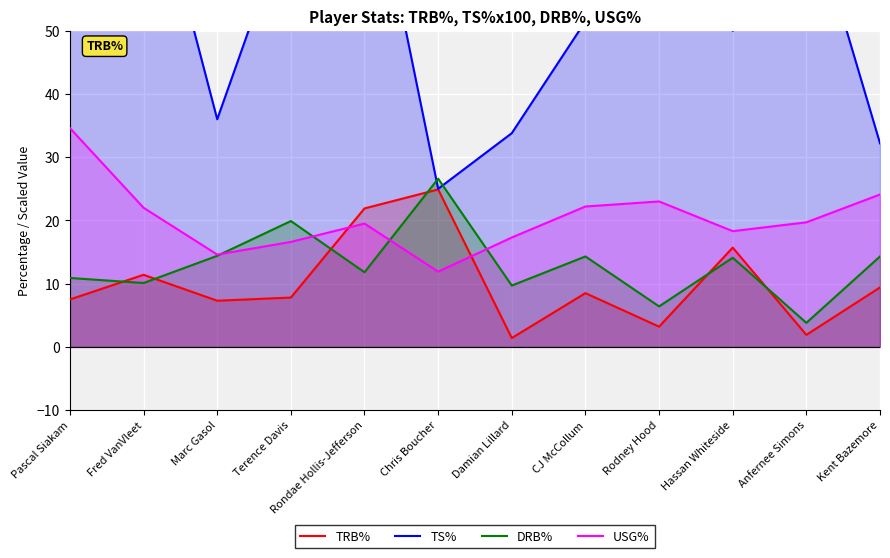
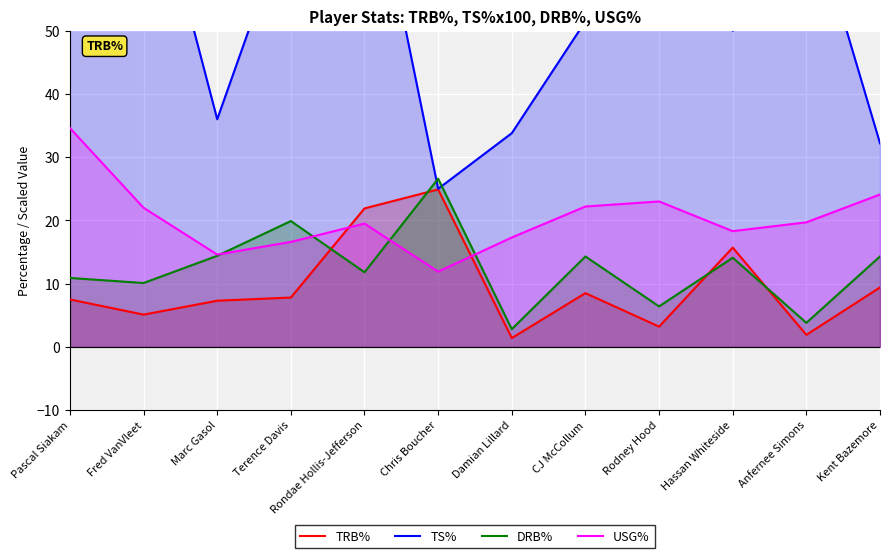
  {
    "TRB%": {
      "Pascal Siakam": 8,
-     "Fred VanVleet": 11,
+     "Fred VanVleet": 5,
      "Marc Gasol": 7,
      "Terence Davis": 8,
      "Rondae Hollis-Jefferson": 22,
      "Damian Lillard": 1,
      "CJ McCollum": 9,
      "Rodney Hood": 3,
      "Hassan Whiteside": 16,
      "Anfernee Simons": 2,
      "Kent Bazemore": 9
    },
    "TS%": {
      "Marc Gasol": 36,
      "Damian Lillard": 34,
      "Hassan Whiteside": 50,
      "Kent Bazemore": 32
    },
    "DRB%": {
      "Pascal Siakam": 11,
      "Fred VanVleet": 10,
      "Terence Davis": 20,
      "Rondae Hollis-Jefferson": 12,
      "Chris Boucher": 27,
-     "Damian Lillard": 10,
+     "Damian Lillard": 3,
      "CJ McCollum": 14,
      "Rodney Hood": 6,
      "Hassan Whiteside": 14,
      "Anfernee Simons": 4,
      "Kent Bazemore": 14
    },
    "USG%": {
      "Pascal Siakam": 35,
      "Fred VanVleet": 22,
      "Terence Davis": 17,
      "Rondae Hollis-Jefferson": 20,
      "Chris Boucher": 12,
      "Damian Lillard": 17,
      "CJ McCollum": 22,
      "Rodney Hood": 23,
      "Hassan Whiteside": 18,
      "Anfernee Simons": 20,
      "Kent Bazemore": 24
    }
  }
